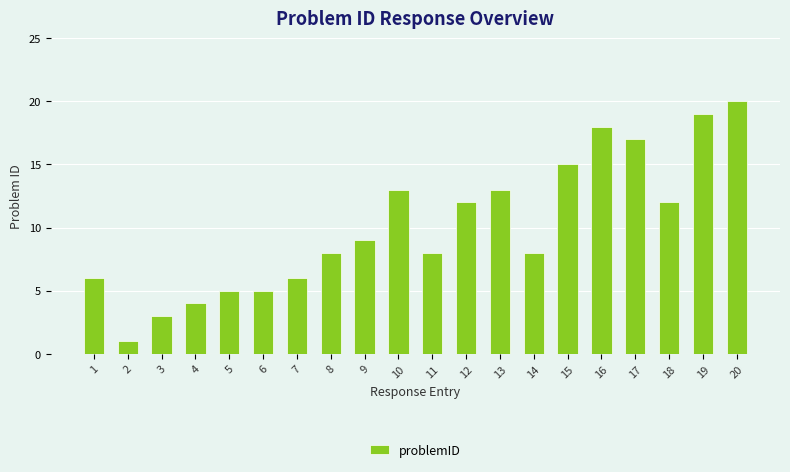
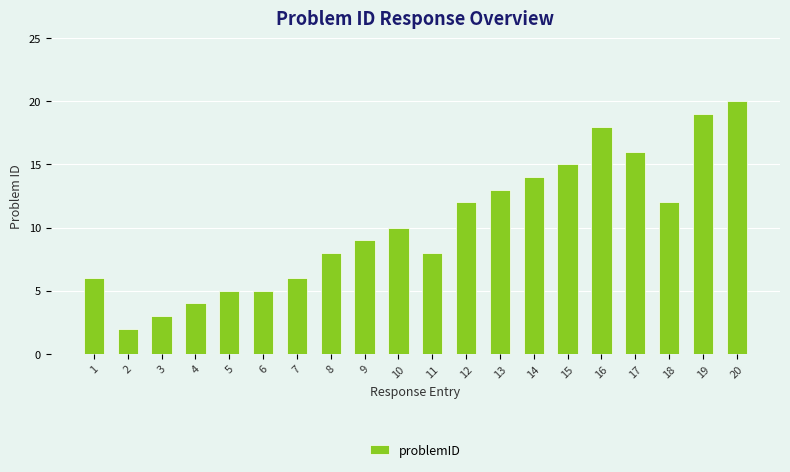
  {
    "1": 6,
-   "2": 1,
+   "2": 2,
    "3": 3,
    "4": 4,
    "5": 5,
    "6": 5,
    "7": 6,
    "8": 8,
    "9": 9,
-   "10": 13,
+   "10": 10,
    "11": 8,
    "12": 12,
    "13": 13,
-   "14": 8,
+   "14": 14,
    "15": 15,
    "16": 18,
-   "17": 17,
+   "17": 16,
    "18": 12,
    "19": 19,
    "20": 20
  }
